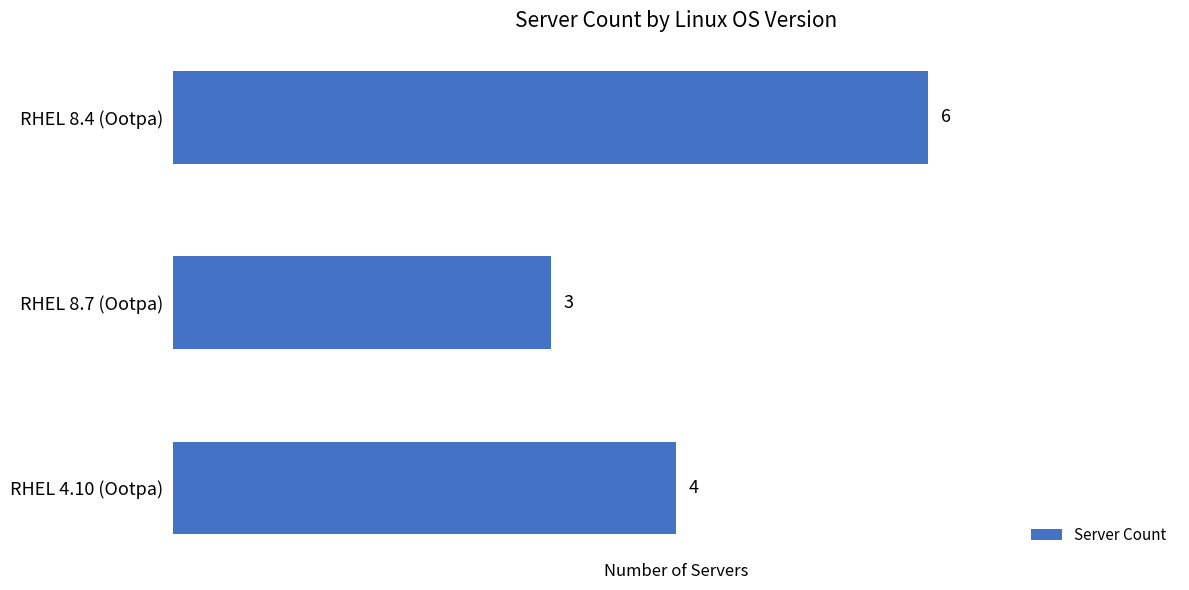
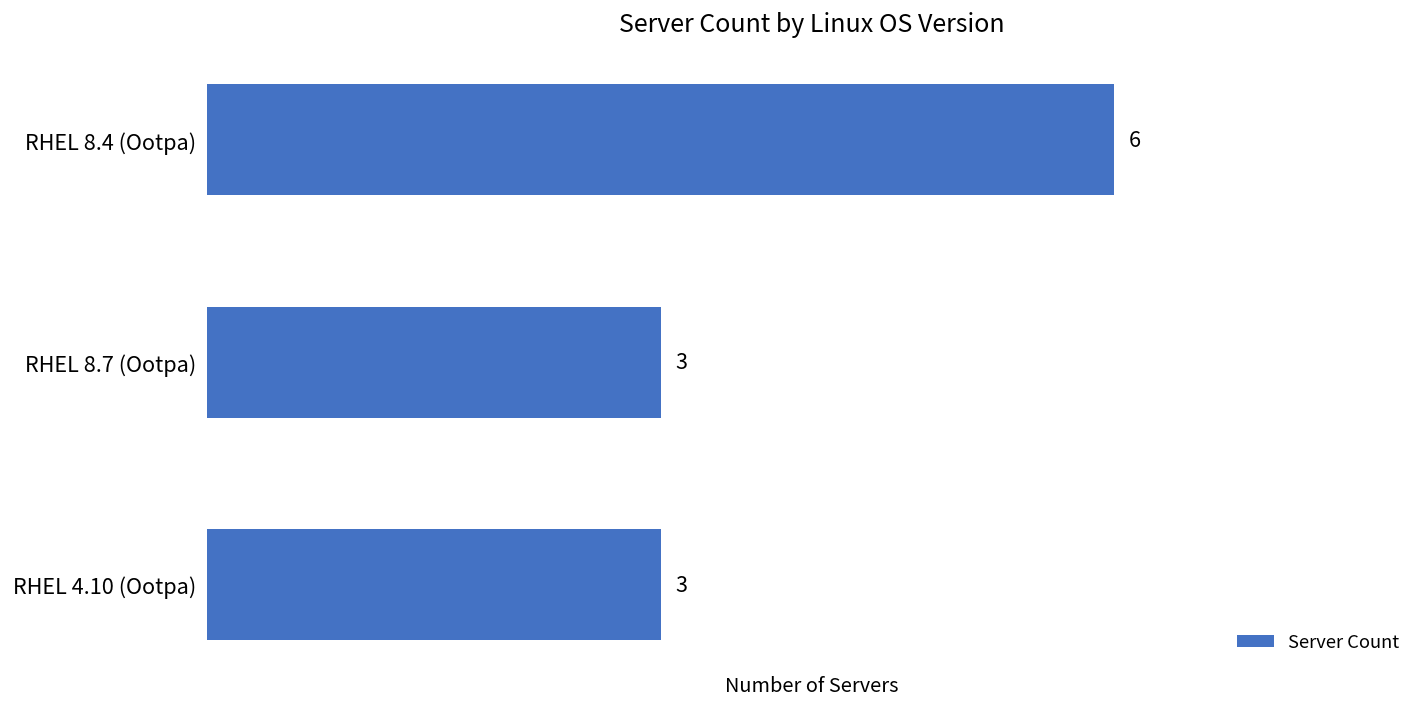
  {
    "RHEL 8.4 (Ootpa)": 6,
    "RHEL 8.7 (Ootpa)": 3,
-   "RHEL 4.10 (Ootpa)": 4
+   "RHEL 4.10 (Ootpa)": 3
  }
